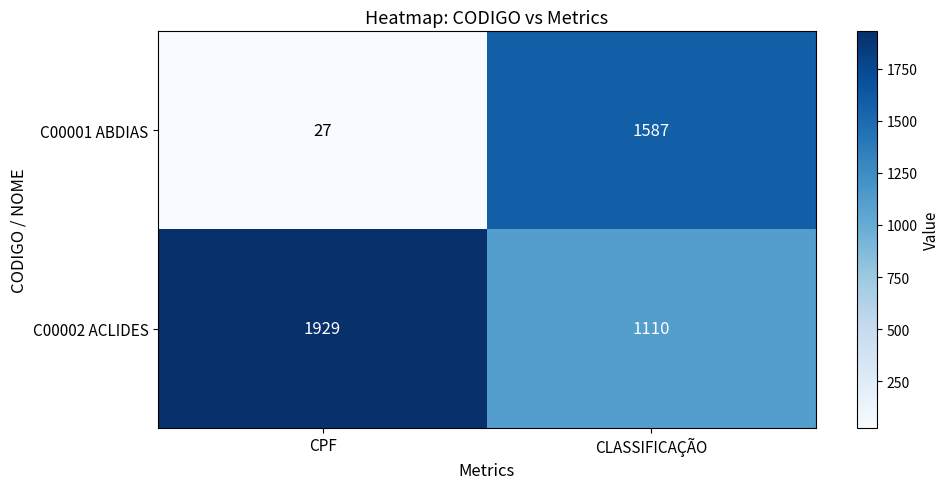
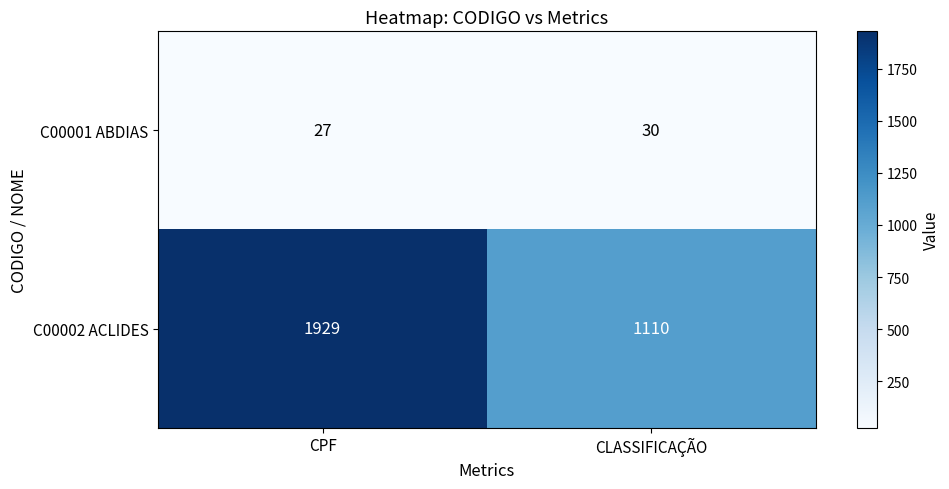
  {
    "C00001 ABDIAS": {
      "CPF": 27,
-     "CLASSIFICAÇÃO": 1587
+     "CLASSIFICAÇÃO": 30
    },
    "C00002 ACLIDES": {
      "CPF": 1929,
      "CLASSIFICAÇÃO": 1110
    }
  }
